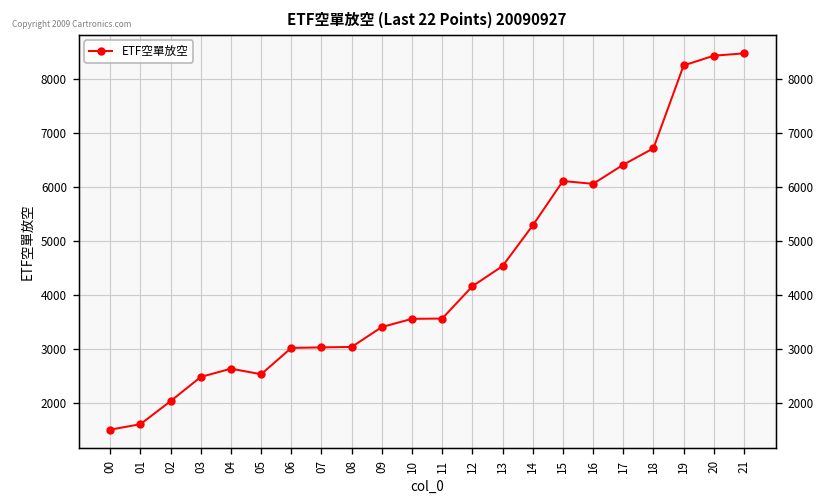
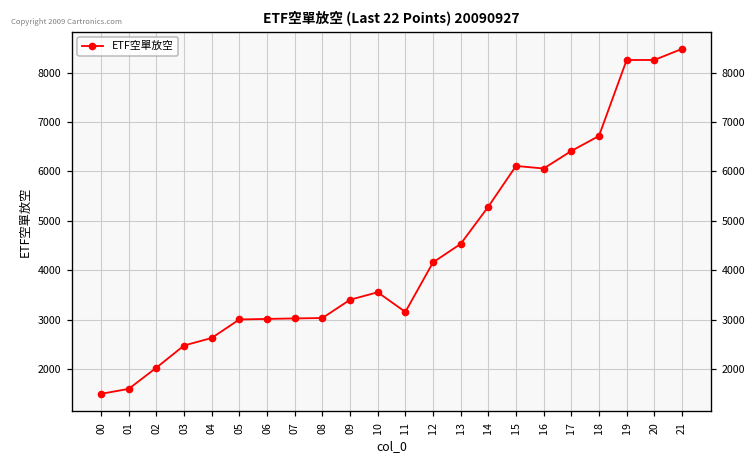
  {
    "00": 1500,
    "01": 1600,
    "02": 2000,
    "03": 2500,
    "04": 2600,
-   "05": 2500,
+   "05": 3000,
    "06": 3000,
    "07": 3000,
    "08": 3000,
    "09": 3400,
    "10": 3600,
-   "11": 3600,
+   "11": 3200,
    "12": 4200,
    "13": 4500,
    "14": 5300,
    "15": 6100,
    "16": 6100,
    "17": 6400,
    "18": 6700,
    "19": 8300,
-   "20": 8400,
+   "20": 8300,
    "21": 8500
  }
